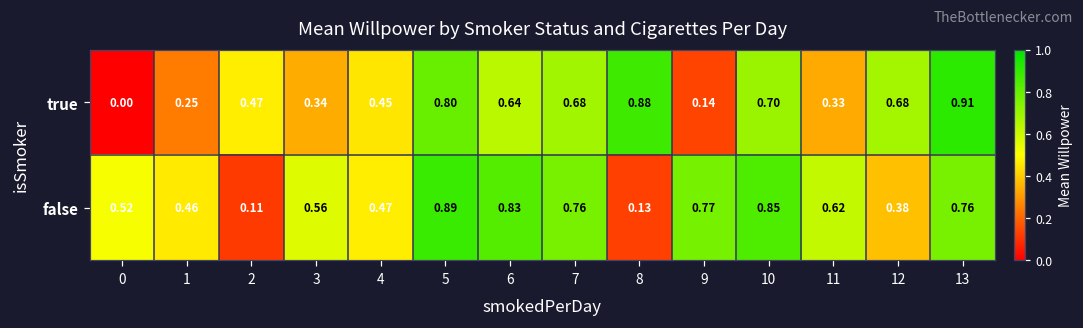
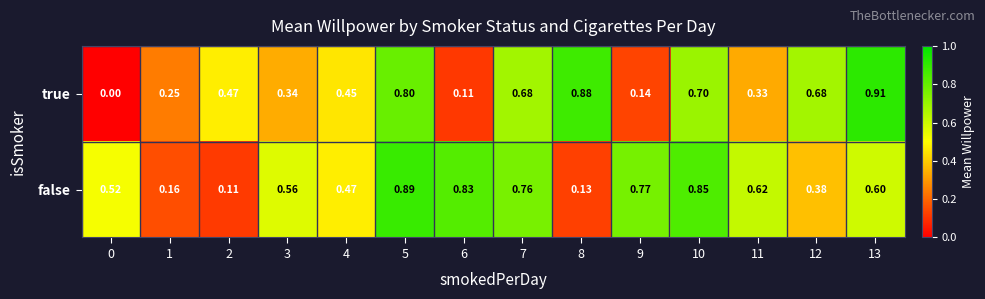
  {
    "true": {
      "0": 0.00,
      "1": 0.25,
      "2": 0.47,
      "3": 0.34,
      "4": 0.45,
      "5": 0.80,
-     "6": 0.64,
+     "6": 0.11,
      "7": 0.68,
      "8": 0.88,
      "9": 0.14,
      "10": 0.70,
      "11": 0.33,
      "12": 0.68,
      "13": 0.91
    },
    "false": {
      "0": 0.52,
-     "1": 0.46,
+     "1": 0.16,
      "2": 0.11,
      "3": 0.56,
      "4": 0.47,
      "5": 0.89,
      "6": 0.83,
      "7": 0.76,
      "8": 0.13,
      "9": 0.77,
      "10": 0.85,
      "11": 0.62,
      "12": 0.38,
-     "13": 0.76
+     "13": 0.60
    }
  }
